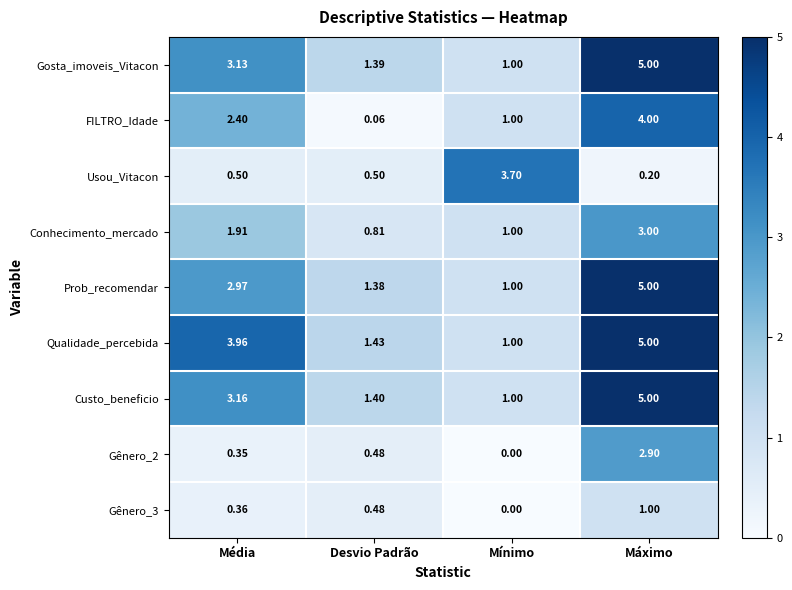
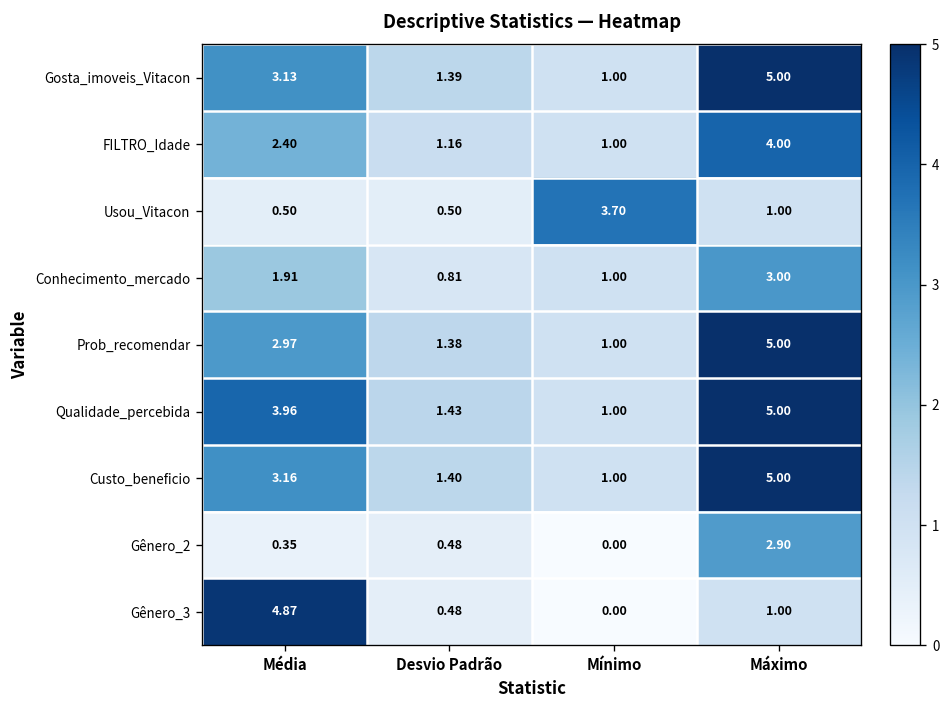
  {
    "Gosta_imoveis_Vitacon": {
      "Média": 3.13,
      "Desvio Padrão": 1.39,
      "Mínimo": 1.00,
      "Máximo": 5.00
    },
    "FILTRO_Idade": {
      "Média": 2.40,
-     "Desvio Padrão": 0.06,
+     "Desvio Padrão": 1.16,
      "Mínimo": 1.00,
      "Máximo": 4.00
    },
    "Usou_Vitacon": {
      "Média": 0.50,
      "Desvio Padrão": 0.50,
      "Mínimo": 3.70,
-     "Máximo": 0.20
+     "Máximo": 1.00
    },
    "Conhecimento_mercado": {
      "Média": 1.91,
      "Desvio Padrão": 0.81,
      "Mínimo": 1.00,
      "Máximo": 3.00
    },
    "Prob_recomendar": {
      "Média": 2.97,
      "Desvio Padrão": 1.38,
      "Mínimo": 1.00,
      "Máximo": 5.00
    },
    "Qualidade_percebida": {
      "Média": 3.96,
      "Desvio Padrão": 1.43,
      "Mínimo": 1.00,
      "Máximo": 5.00
    },
    "Custo_beneficio": {
      "Média": 3.16,
      "Desvio Padrão": 1.40,
      "Mínimo": 1.00,
      "Máximo": 5.00
    },
    "Gênero_2": {
      "Média": 0.35,
      "Desvio Padrão": 0.48,
      "Mínimo": 0.00,
      "Máximo": 2.90
    },
    "Gênero_3": {
-     "Média": 0.36,
+     "Média": 4.87,
      "Desvio Padrão": 0.48,
      "Mínimo": 0.00,
      "Máximo": 1.00
    }
  }
